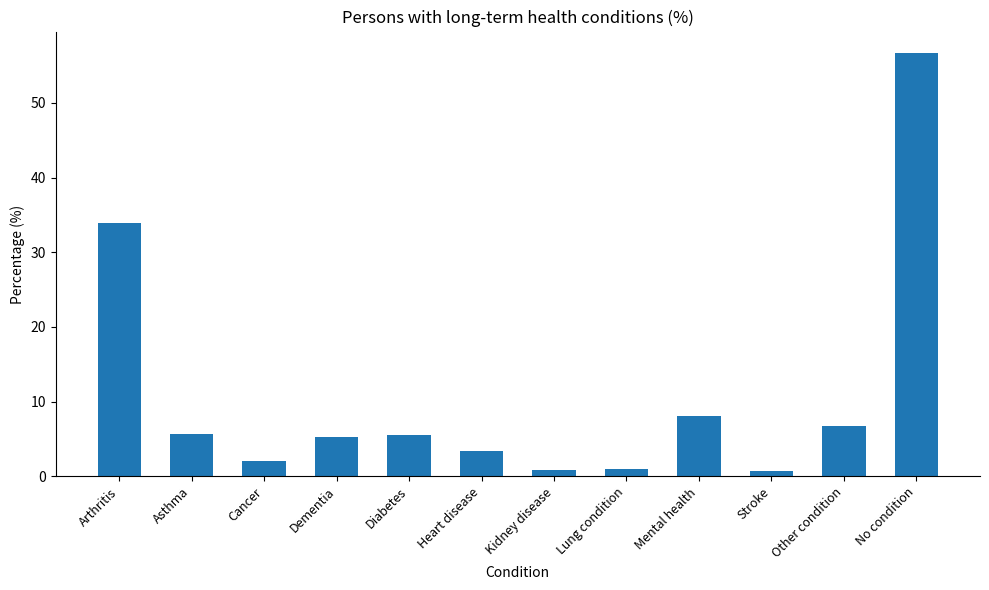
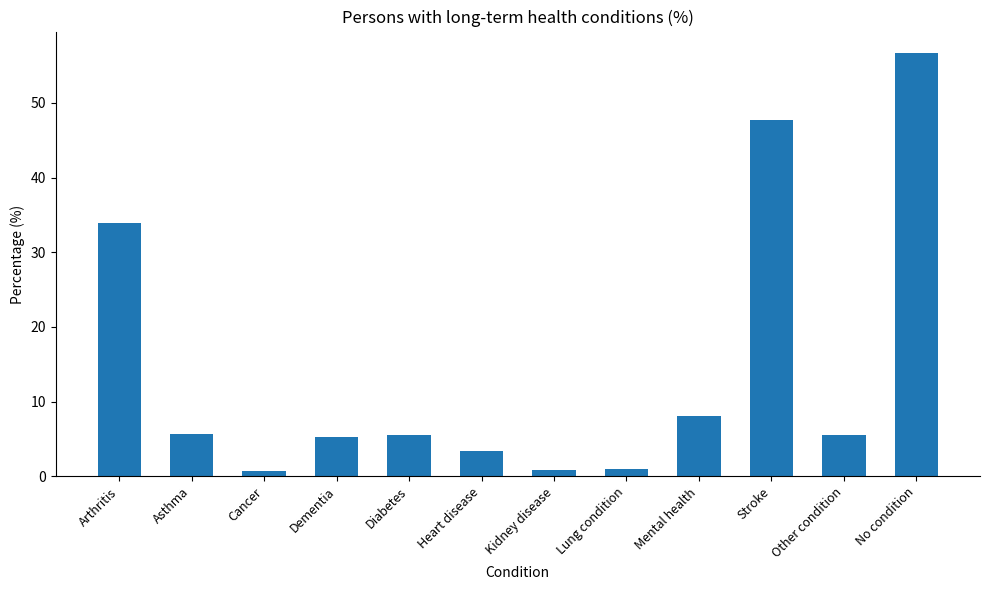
  {
    "Arthritis": 34,
    "Asthma": 6,
-   "Cancer": 2,
+   "Cancer": 1,
    "Dementia": 5,
    "Diabetes": 6,
    "Heart disease": 3,
    "Kidney disease": 1,
    "Lung condition": 1,
    "Mental health": 8,
-   "Stroke": 1,
-   "Other condition": 7,
+   "Stroke": 48,
+   "Other condition": 6,
    "No condition": 57
  }
